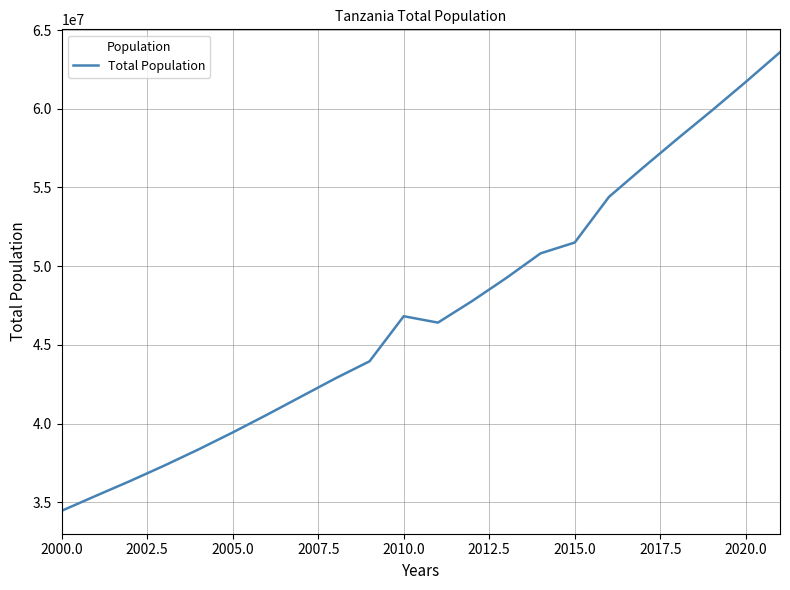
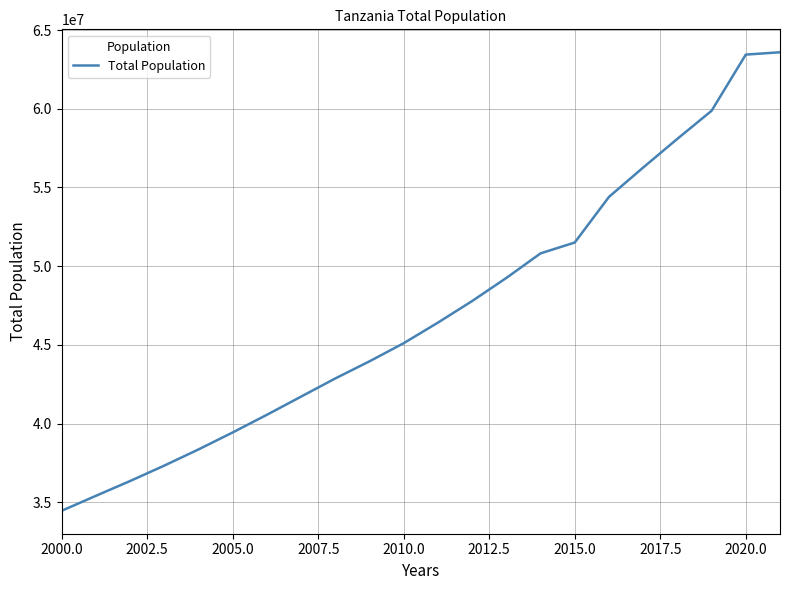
  {
    "2000.0": 34500000,
    "2005.0": 39400000,
-   "2010.0": 46800000,
+   "2010.0": 45100000,
    "2015.0": 51500000,
-   "2020.0": 61700000
+   "2020.0": 63400000
  }
